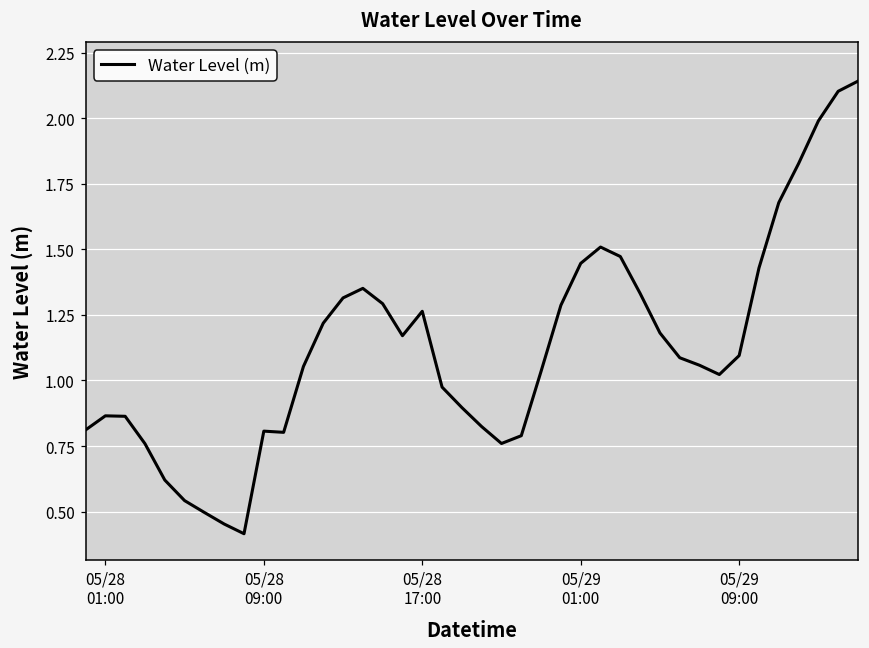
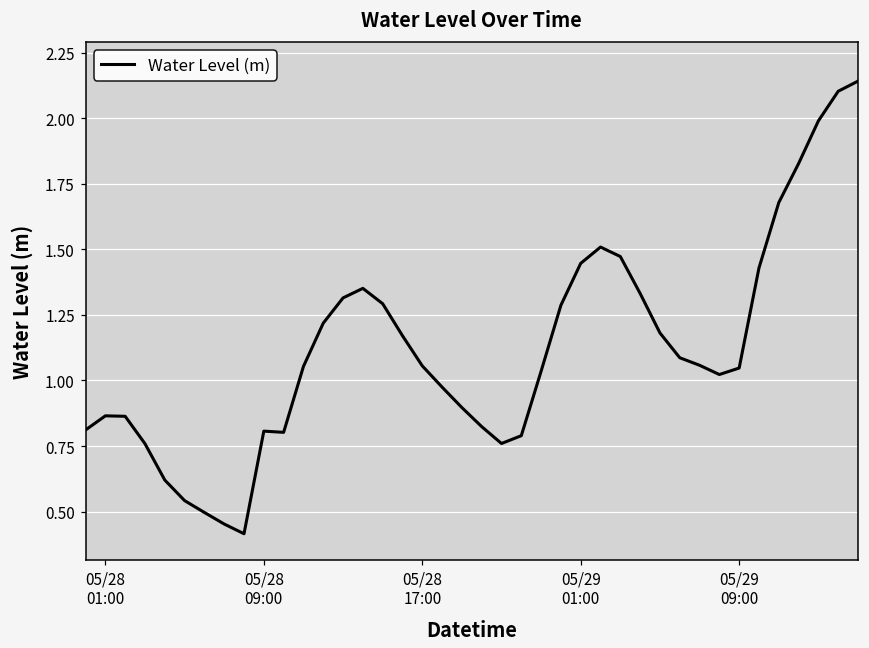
  {
    "05/28 01:00": 0.87,
    "05/28 09:00": 0.81,
-   "05/28 17:00": 1.26,
+   "05/28 17:00": 1.06,
    "05/29 01:00": 1.45,
-   "05/29 09:00": 1.09
+   "05/29 09:00": 1.05
  }
